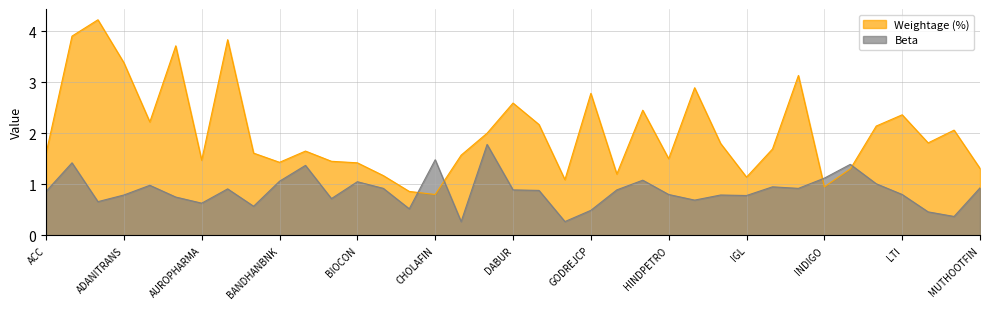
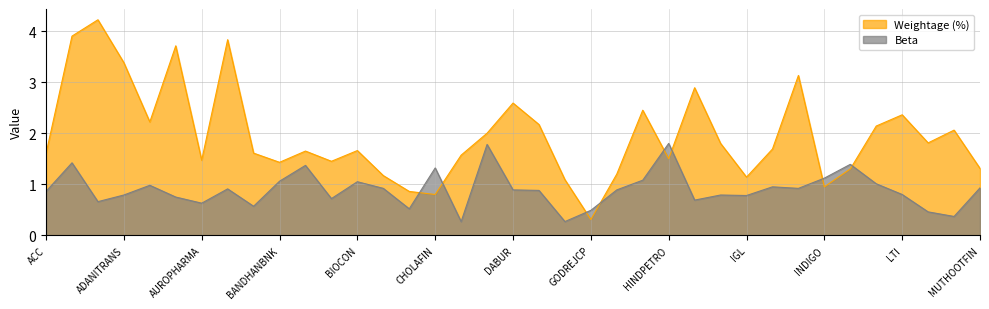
  {
    "Weightage (%)": {
      "ACC": 1.6,
      "ADANITRANS": 3.4,
      "AUROPHARMA": 1.5,
      "BANDHANBNK": 1.4,
-     "BIOCON": 1.4,
+     "BIOCON": 1.7,
      "CHOLAFIN": 0.8,
      "DABUR": 2.6,
-     "GODREJCP": 2.8,
+     "GODREJCP": 0.3,
      "HINDPETRO": 1.5,
      "IGL": 1.1,
      "INDIGO": 1.0,
      "LTI": 2.4,
      "MUTHOOTFIN": 1.3
    },
    "Beta": {
      "ACC": 0.9,
      "ADANITRANS": 0.8,
      "AUROPHARMA": 0.6,
      "BANDHANBNK": 1.1,
      "BIOCON": 1.1,
-     "CHOLAFIN": 1.5,
+     "CHOLAFIN": 1.3,
      "DABUR": 0.9,
      "GODREJCP": 0.5,
-     "HINDPETRO": 0.8,
+     "HINDPETRO": 1.8,
      "IGL": 0.8,
      "INDIGO": 1.1,
      "LTI": 0.8,
      "MUTHOOTFIN": 0.9
    }
  }
